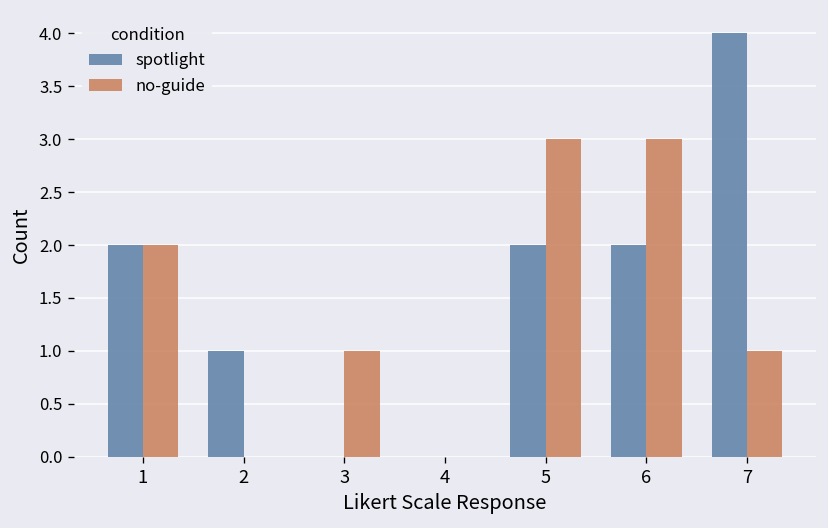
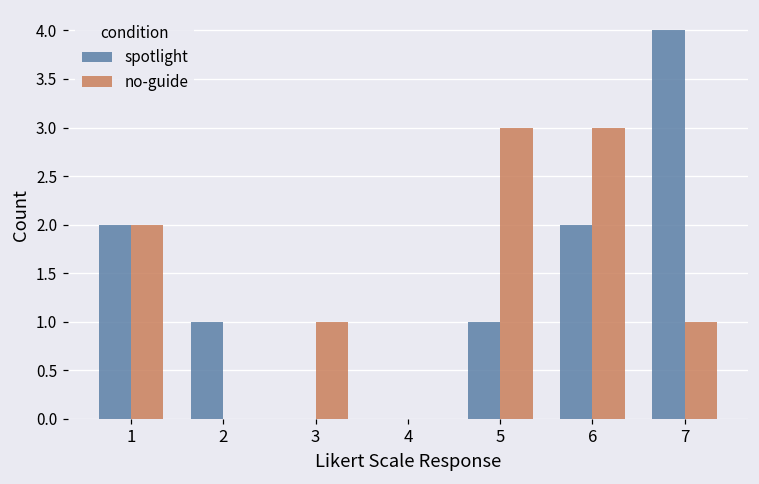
  {
    "spotlight": {
      "1": 2,
      "2": 1,
      "3": 0,
      "4": 0,
-     "5": 2,
+     "5": 1,
      "6": 2,
      "7": 4
    },
    "no-guide": {
      "1": 2,
      "2": 0,
      "3": 1,
      "4": 0,
      "5": 3,
      "6": 3,
      "7": 1
    }
  }
